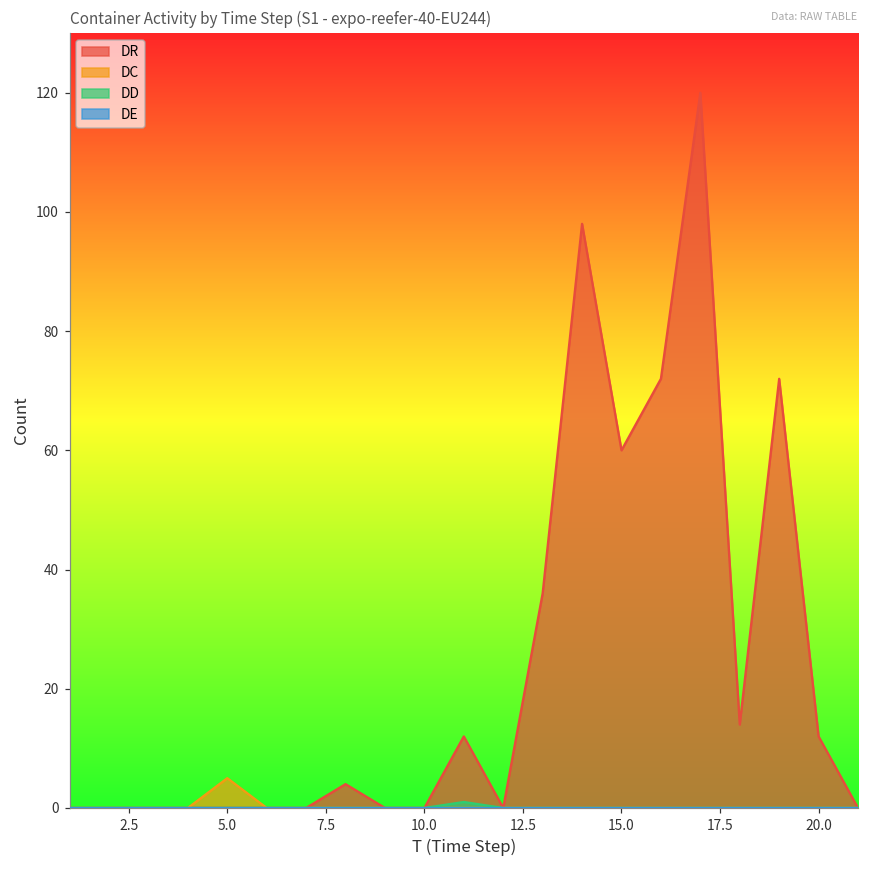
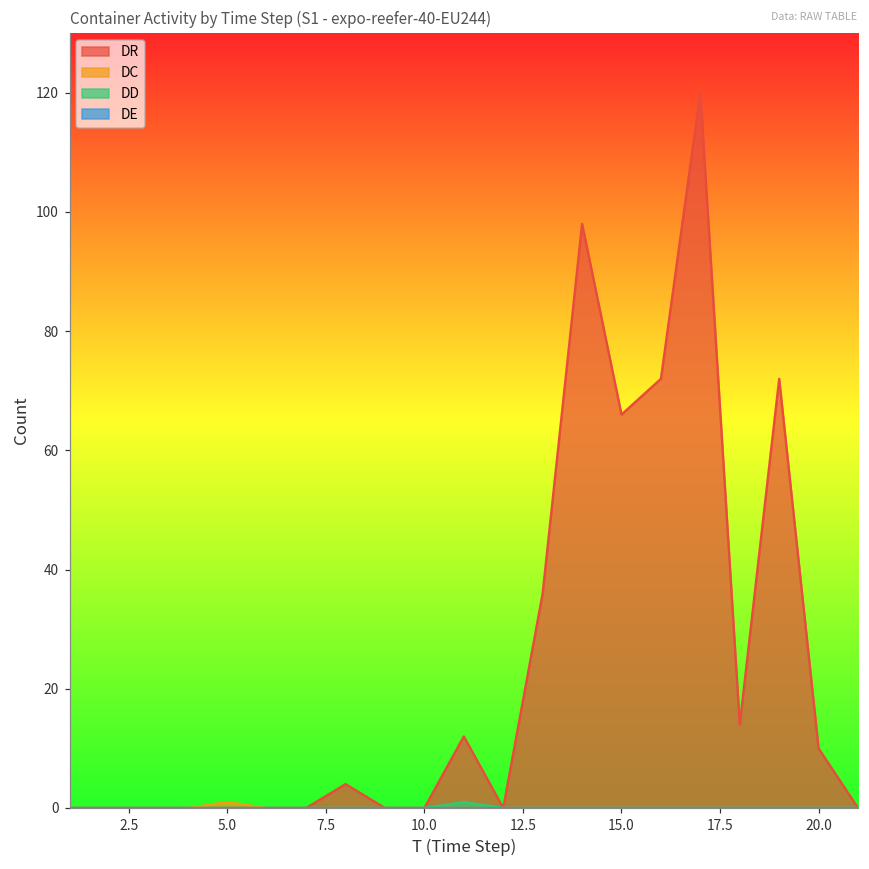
  {
    "DR": {
-     "15.0": 60,
-     "20.0": 12
+     "15.0": 66,
+     "20.0": 10
    },
    "DC": {
-     "5.0": 5
+     "5.0": 1
    }
  }
